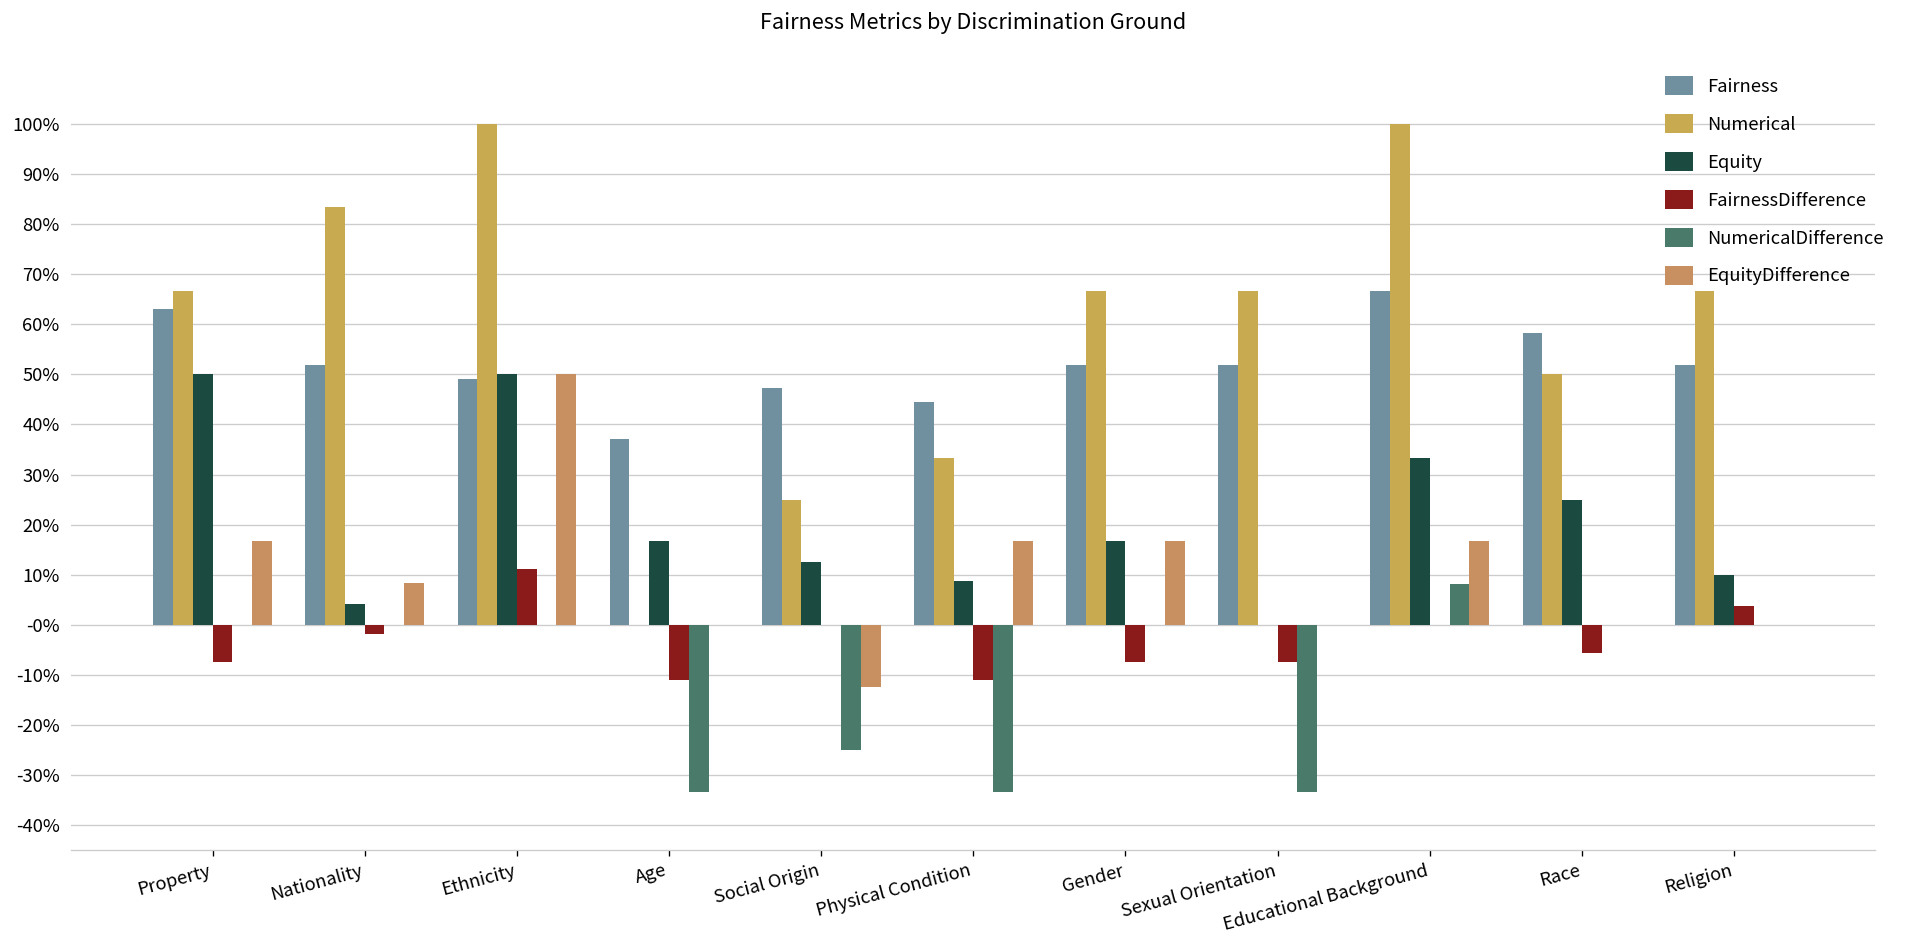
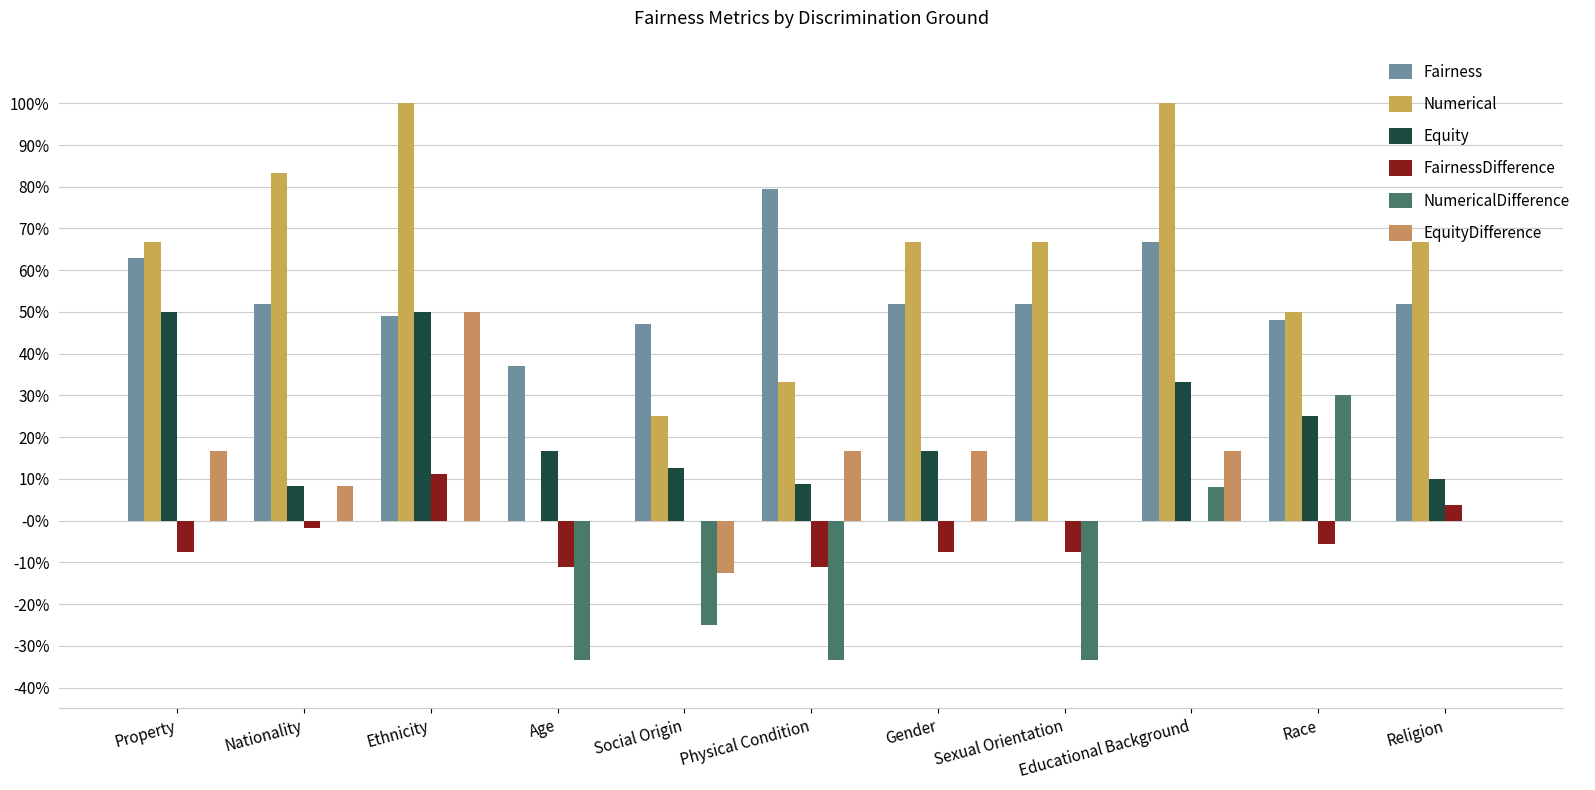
  {
    "Fairness": {
      "Property": "63%",
      "Nationality": "52%",
      "Ethnicity": "49%",
      "Age": "37%",
      "Social Origin": "47%",
-     "Physical Condition": "44%",
+     "Physical Condition": "80%",
      "Gender": "52%",
      "Sexual Orientation": "52%",
      "Educational Background": "67%",
-     "Race": "58%",
+     "Race": "48%",
      "Religion": "52%"
    },
    "Equity": {
      "Property": "50%",
-     "Nationality": "4%",
+     "Nationality": "8%",
      "Ethnicity": "50%",
      "Age": "17%",
      "Social Origin": "13%",
      "Physical Condition": "9%",
      "Gender": "17%",
      "Sexual Orientation": "0%",
      "Educational Background": "33%",
      "Race": "25%",
      "Religion": "10%"
    },
    "FairnessDifference": {
      "Property": "-7%",
      "Nationality": "-2%",
      "Ethnicity": "11%",
      "Age": "-11%",
      "Social Origin": "0%",
      "Physical Condition": "-11%",
      "Gender": "-7%",
      "Sexual Orientation": "-7%",
      "Educational Background": "0%",
      "Race": "-6%",
      "Religion": "4%"
    },
    "NumericalDifference": {
      "Property": "0%",
      "Nationality": "0%",
      "Ethnicity": "0%",
      "Age": "-33%",
      "Social Origin": "-25%",
      "Physical Condition": "-33%",
      "Gender": "0%",
      "Sexual Orientation": "-33%",
      "Educational Background": "8%",
-     "Race": "0%",
+     "Race": "30%",
      "Religion": "0%"
    }
  }
